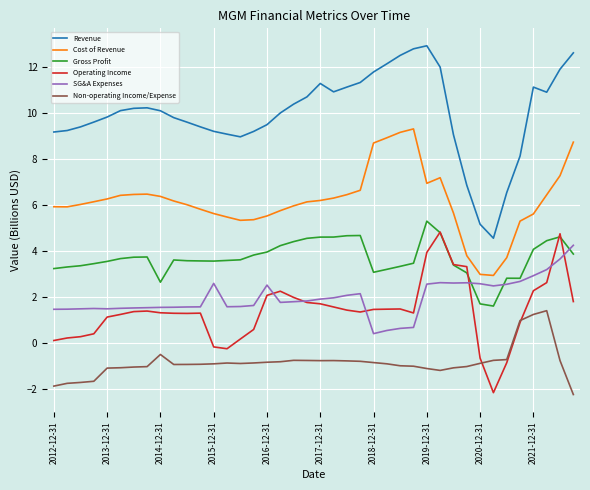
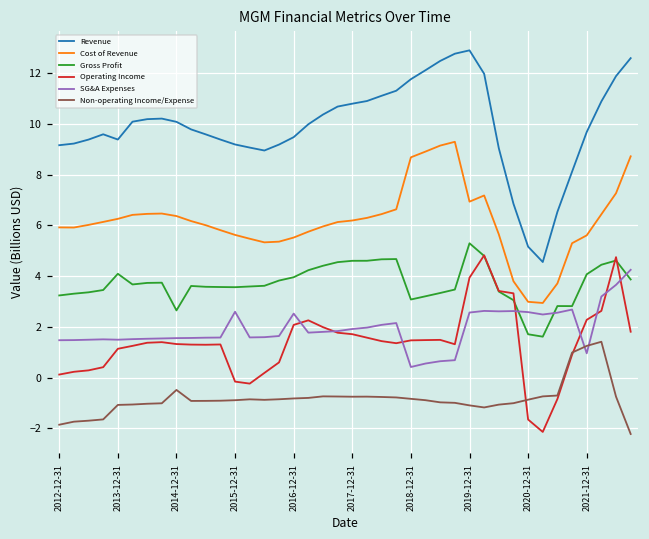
  {
    "Revenue": {
      "2012-12-31": 9.2,
-     "2013-12-31": 9.8,
+     "2013-12-31": 9.4,
      "2014-12-31": 10.1,
      "2015-12-31": 9.2,
      "2016-12-31": 9.5,
-     "2017-12-31": 11.3,
+     "2017-12-31": 10.8,
      "2018-12-31": 11.8,
      "2019-12-31": 12.9,
      "2020-12-31": 5.2,
-     "2021-12-31": 11.1
+     "2021-12-31": 9.7
    },
    "Cost of Revenue": {
      "2012-12-31": 5.9,
      "2013-12-31": 6.3,
      "2014-12-31": 6.4,
      "2015-12-31": 5.6,
      "2016-12-31": 5.5,
      "2017-12-31": 6.2,
      "2018-12-31": 8.7,
      "2019-12-31": 6.9,
      "2020-12-31": 3.0,
      "2021-12-31": 5.6
    },
    "Gross Profit": {
      "2012-12-31": 3.2,
-     "2013-12-31": 3.6,
+     "2013-12-31": 4.1,
      "2014-12-31": 2.6,
      "2015-12-31": 3.6,
      "2016-12-31": 4.0,
      "2017-12-31": 4.6,
      "2018-12-31": 3.1,
      "2019-12-31": 5.3,
      "2020-12-31": 1.7,
      "2021-12-31": 4.1
    },
    "Operating Income": {
      "2012-12-31": 0.1,
      "2013-12-31": 1.1,
      "2014-12-31": 1.3,
      "2015-12-31": -0.2,
      "2016-12-31": 2.1,
      "2017-12-31": 1.7,
      "2018-12-31": 1.5,
      "2019-12-31": 3.9,
-     "2020-12-31": -0.6,
+     "2020-12-31": -1.7,
      "2021-12-31": 2.3
    },
    "SG&A Expenses": {
      "2012-12-31": 1.5,
      "2013-12-31": 1.5,
      "2014-12-31": 1.6,
      "2015-12-31": 2.6,
      "2016-12-31": 2.5,
      "2017-12-31": 1.9,
      "2018-12-31": 0.4,
      "2019-12-31": 2.6,
      "2020-12-31": 2.6,
-     "2021-12-31": 2.9
+     "2021-12-31": 1.0
    },
    "Non-operating Income/Expense": {
      "2012-12-31": -1.9,
      "2013-12-31": -1.1,
      "2014-12-31": -0.5,
      "2015-12-31": -0.9,
      "2016-12-31": -0.8,
      "2017-12-31": -0.8,
      "2018-12-31": -0.8,
      "2019-12-31": -1.1,
      "2020-12-31": -0.9,
      "2021-12-31": 1.3
    }
  }
